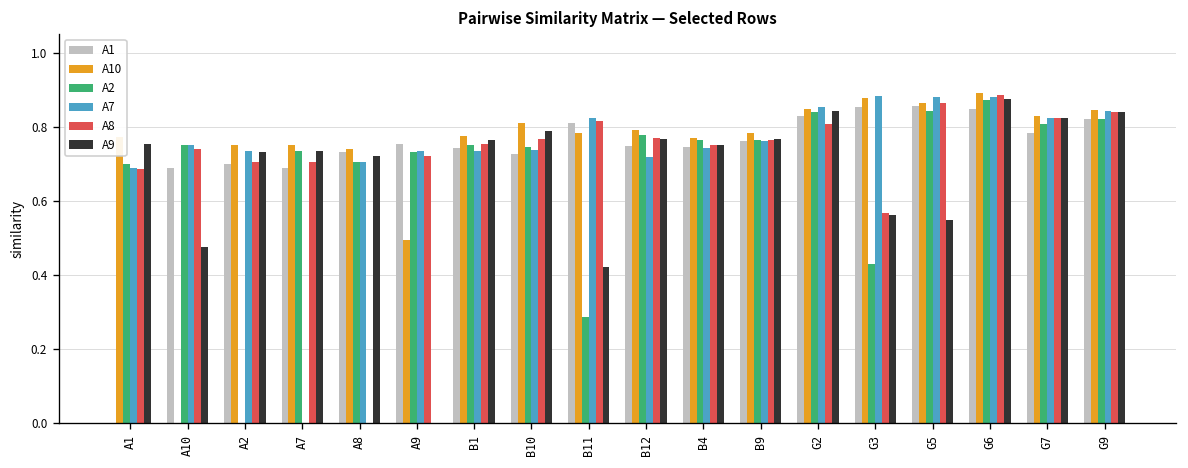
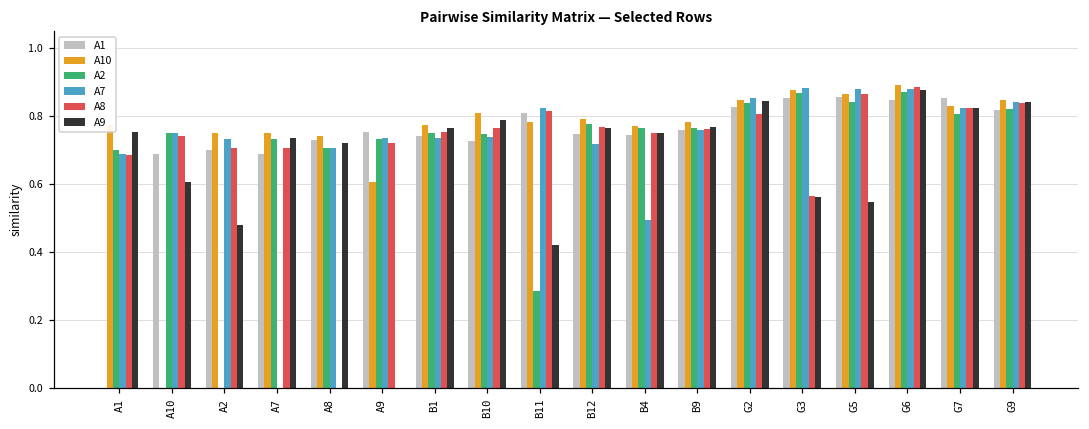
  {
    "A1": {
      "A1": 0.00,
      "A10": 0.69,
      "A2": 0.70,
      "A7": 0.69,
      "A8": 0.73,
      "A9": 0.75,
      "B1": 0.74,
      "B10": 0.73,
      "B11": 0.81,
      "B12": 0.75,
      "B4": 0.75,
      "B9": 0.76,
      "G2": 0.83,
      "G3": 0.85,
      "G5": 0.86,
      "G6": 0.85,
-     "G7": 0.78,
+     "G7": 0.85,
      "G9": 0.82
    },
    "A10": {
      "A10": 0.00,
      "A2": 0.75,
      "A7": 0.75,
      "A8": 0.74,
-     "A9": 0.49,
+     "A9": 0.61,
      "B1": 0.77,
      "B10": 0.81,
      "B11": 0.78,
      "B12": 0.79,
      "B4": 0.77,
      "B9": 0.78,
      "G2": 0.85,
      "G3": 0.88,
      "G5": 0.86,
      "G6": 0.89,
      "G7": 0.83,
      "G9": 0.85
    },
    "A2": {
      "A1": 0.70,
      "A10": 0.75,
      "A2": 0.00,
      "A7": 0.73,
      "A8": 0.71,
      "A9": 0.73,
      "B1": 0.75,
      "B10": 0.75,
      "B11": 0.29,
      "B12": 0.78,
      "B4": 0.76,
      "B9": 0.76,
      "G2": 0.84,
-     "G3": 0.43,
+     "G3": 0.87,
      "G5": 0.84,
      "G6": 0.87,
      "G7": 0.81,
      "G9": 0.82
    },
    "A7": {
      "A1": 0.69,
      "A10": 0.75,
      "A2": 0.73,
      "A7": 0.00,
      "A8": 0.71,
      "A9": 0.74,
      "B1": 0.73,
      "B10": 0.74,
      "B11": 0.82,
      "B12": 0.72,
-     "B4": 0.74,
+     "B4": 0.49,
      "B9": 0.76,
      "G2": 0.85,
      "G3": 0.88,
      "G5": 0.88,
      "G6": 0.88,
      "G7": 0.82,
      "G9": 0.84
    },
    "A8": {
      "A1": 0.69,
      "A10": 0.74,
      "A2": 0.71,
      "A7": 0.71,
      "A8": 0.00,
      "A9": 0.72,
      "B1": 0.75,
      "B10": 0.77,
      "B11": 0.81,
      "B12": 0.77,
      "B4": 0.75,
      "B9": 0.76,
      "G2": 0.81,
      "G3": 0.57,
      "G5": 0.86,
      "G6": 0.88,
      "G7": 0.82,
      "G9": 0.84
    },
    "A9": {
      "A1": 0.75,
-     "A10": 0.47,
-     "A2": 0.73,
+     "A10": 0.61,
+     "A2": 0.48,
      "A7": 0.74,
      "A8": 0.72,
      "A9": 0.00,
      "B1": 0.76,
      "B10": 0.79,
      "B11": 0.42,
      "B12": 0.77,
      "B4": 0.75,
      "B9": 0.77,
      "G2": 0.84,
      "G3": 0.56,
      "G5": 0.55,
      "G6": 0.88,
      "G7": 0.82,
      "G9": 0.84
    }
  }
